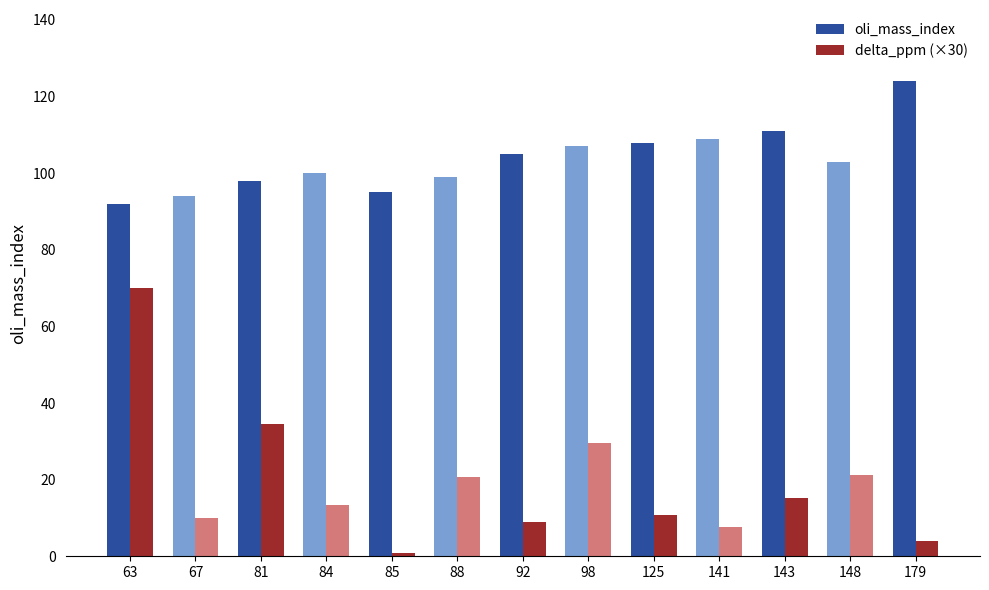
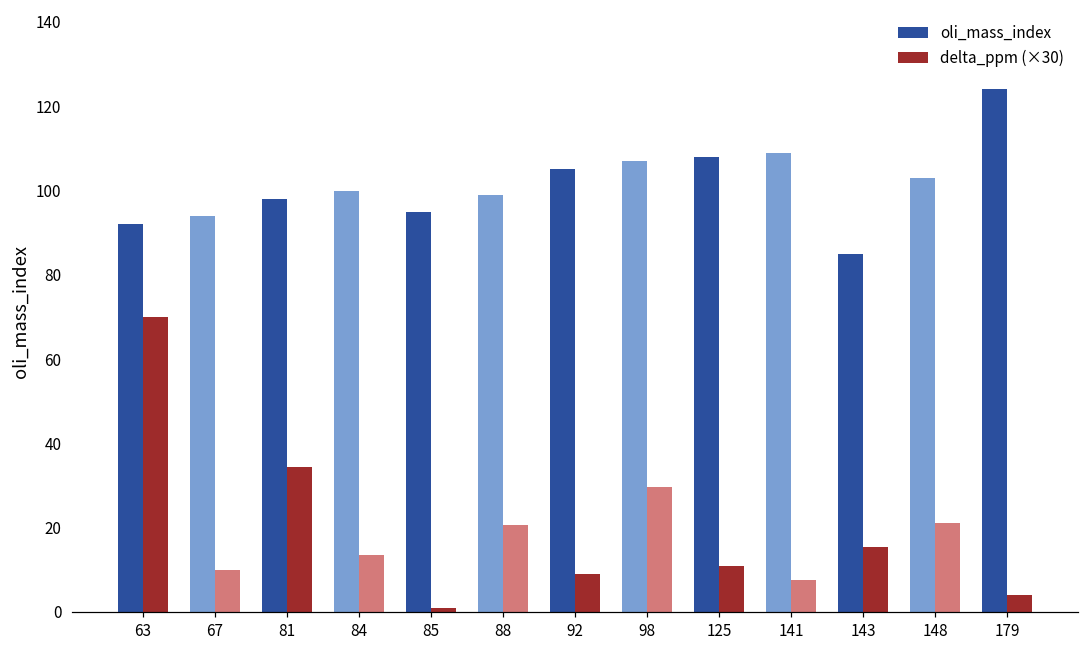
  {
    "oli_mass_index": {
      "63": 92,
      "67": 94,
      "81": 98,
      "84": 100,
      "85": 95,
      "88": 99,
      "92": 105,
      "98": 107,
      "125": 108,
      "141": 109,
-     "143": 111,
+     "143": 85,
      "148": 103,
      "179": 124
    },
    "delta_ppm (×30)": {
      "63": 70,
      "67": 10,
      "81": 34,
      "84": 13,
      "85": 1,
      "88": 21,
      "92": 9,
      "98": 30,
      "125": 11,
      "141": 8,
      "143": 15,
      "148": 21,
      "179": 4
    }
  }
